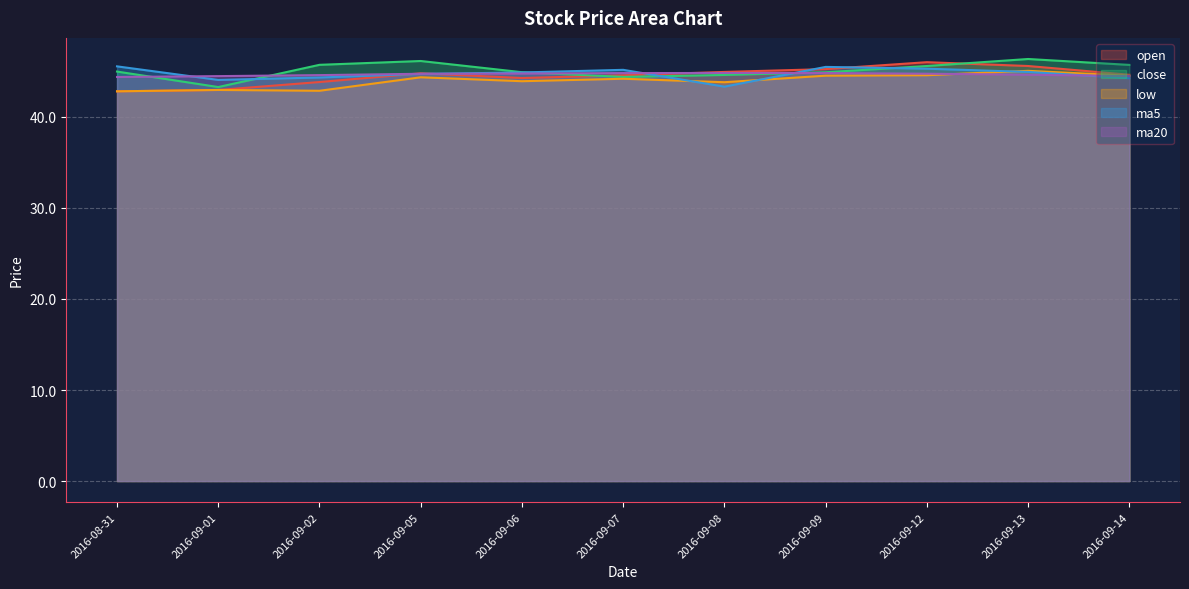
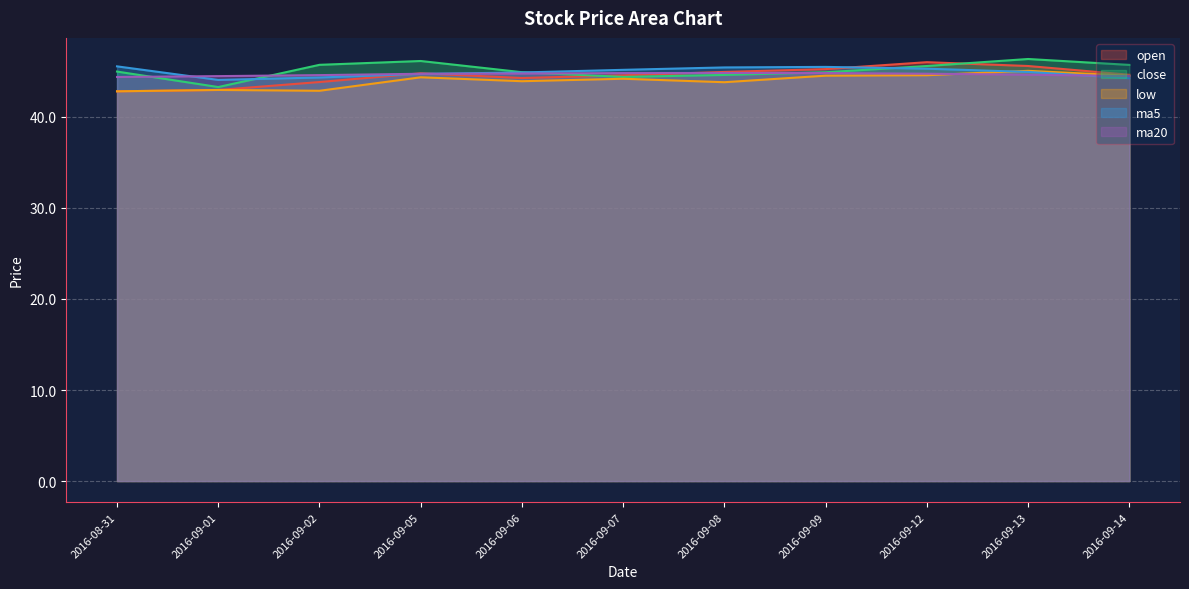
  {
    "close": {
      "2016-08-31": 45,
      "2016-09-01": 43,
      "2016-09-02": 46,
      "2016-09-05": 46,
      "2016-09-12": 46,
      "2016-09-13": 46
    },
    "ma5": {
      "2016-08-31": 46,
      "2016-09-01": 44,
      "2016-09-07": 45,
-     "2016-09-08": 43,
+     "2016-09-08": 45,
      "2016-09-12": 45
    },
    "ma20": {
      "2016-08-31": 44,
      "2016-09-01": 44,
      "2016-09-13": 45
    }
  }
